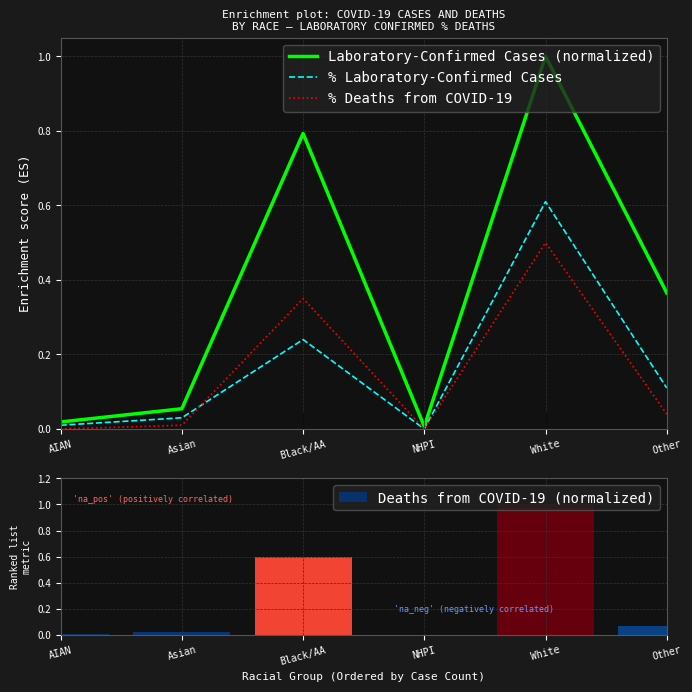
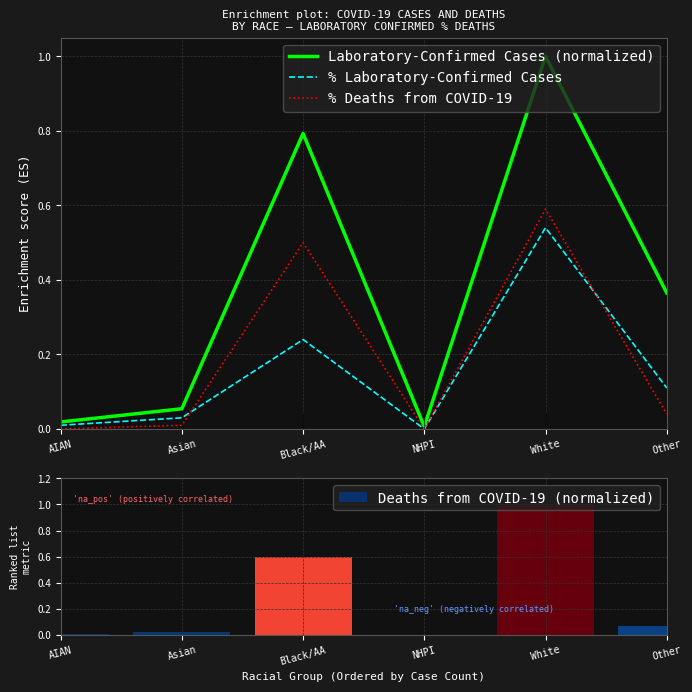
  {
    "Enrichment plot: COVID-19 CASES AND DEATHS BY RACE — LABORATORY CONFIRMED % DEATHS": {
      "Laboratory-Confirmed Cases (normalized)": {
        "AIAN": 0.02,
        "Asian": 0.05,
        "Black/AA": 0.79,
        "Other": 0.37
      },
      "% Laboratory-Confirmed Cases": {
        "AIAN": 0.01,
        "Asian": 0.03,
        "Black/AA": 0.24,
-       "White": 0.61,
+       "White": 0.54,
        "Other": 0.11
      },
      "% Deaths from COVID-19": {
        "AIAN": 0.00,
        "Asian": 0.01,
-       "Black/AA": 0.35,
-       "White": 0.50,
+       "Black/AA": 0.50,
+       "White": 0.59,
        "Other": 0.04
      }
    }
  }
